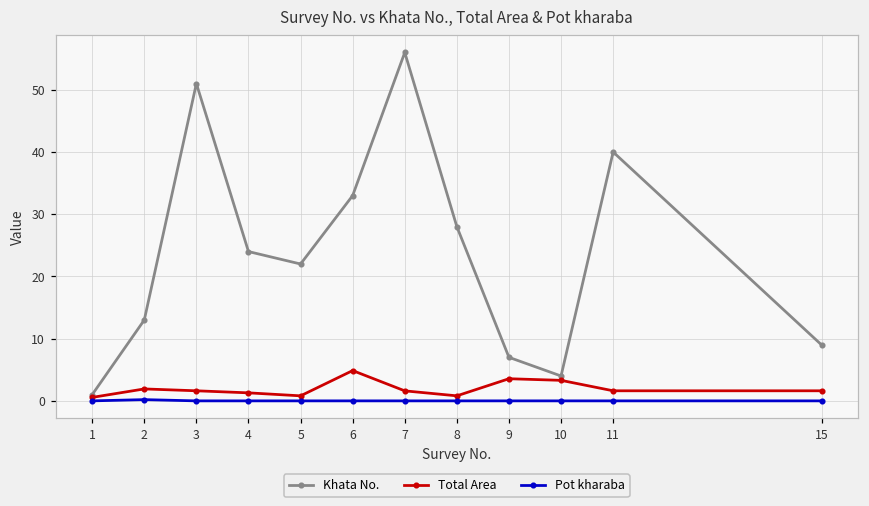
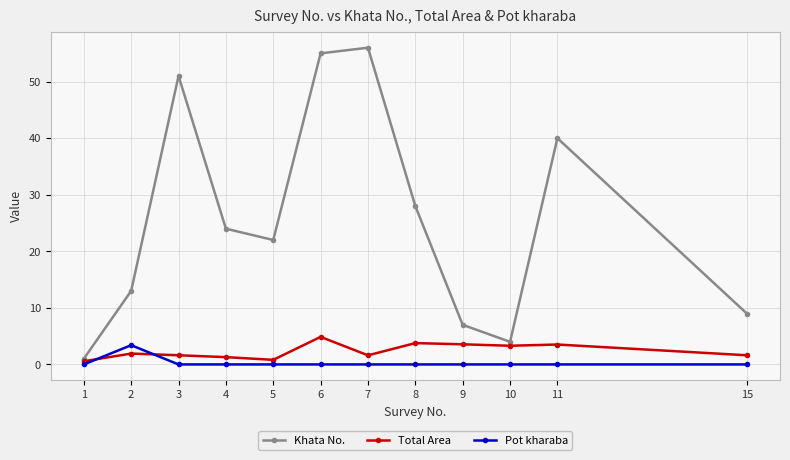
  {
    "Khata No.": {
      "2": 13,
      "3": 51,
      "4": 24,
      "5": 22,
-     "6": 33,
+     "6": 55,
      "7": 56,
      "8": 28,
      "9": 7,
      "10": 4,
      "11": 40,
      "15": 9
    },
    "Total Area": {
      "2": 2,
      "3": 2,
      "4": 1,
      "5": 1,
      "6": 5,
      "7": 2,
-     "8": 1,
+     "8": 4,
      "9": 4,
      "10": 3,
-     "11": 2,
+     "11": 4,
      "15": 2
    },
    "Pot kharaba": {
      "1": 0,
-     "2": 0,
+     "2": 3,
      "3": 0,
      "4": 0,
      "5": 0,
      "6": 0,
      "7": 0,
      "8": 0,
      "9": 0,
      "10": 0,
      "11": 0,
      "15": 0
    }
  }
